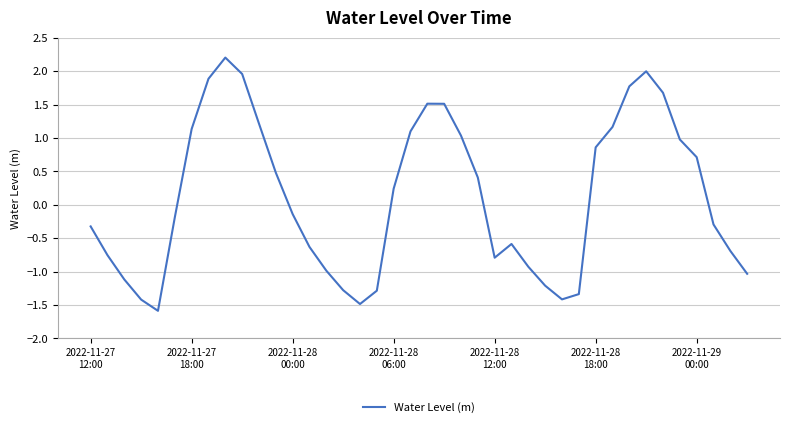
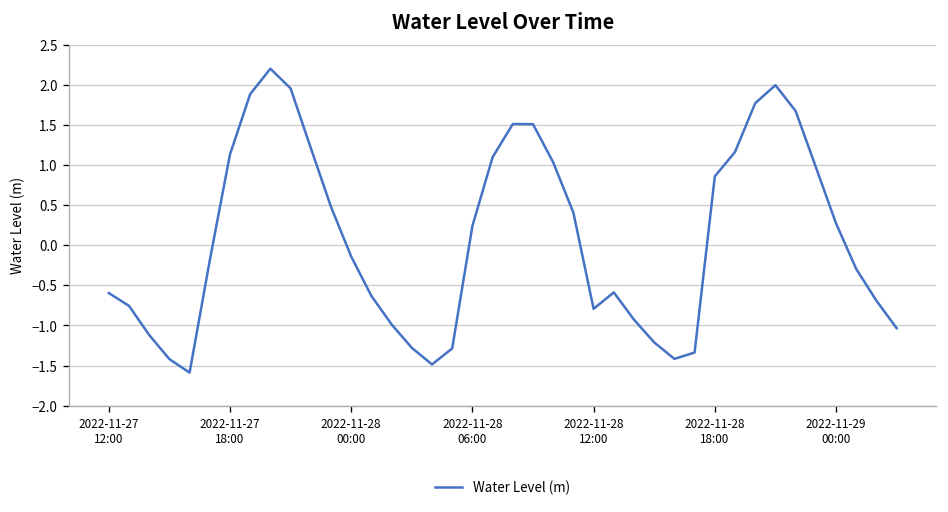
  {
-   "2022-11-27 12:00": -0.3,
+   "2022-11-27 12:00": -0.6,
    "2022-11-27 18:00": 1.1,
    "2022-11-28 00:00": -0.1,
    "2022-11-28 06:00": 0.2,
    "2022-11-28 12:00": -0.8,
    "2022-11-28 18:00": 0.9,
-   "2022-11-29 00:00": 0.7
+   "2022-11-29 00:00": 0.3
  }
